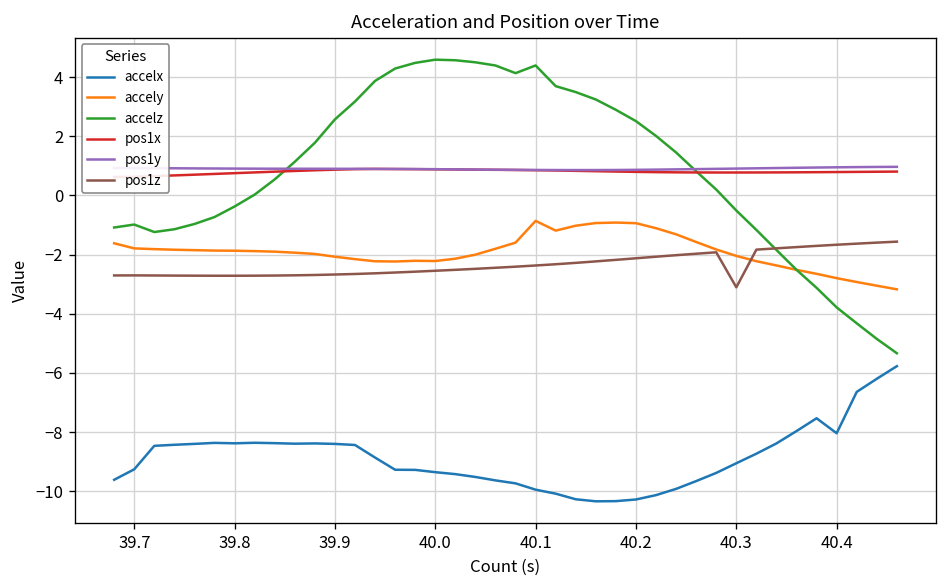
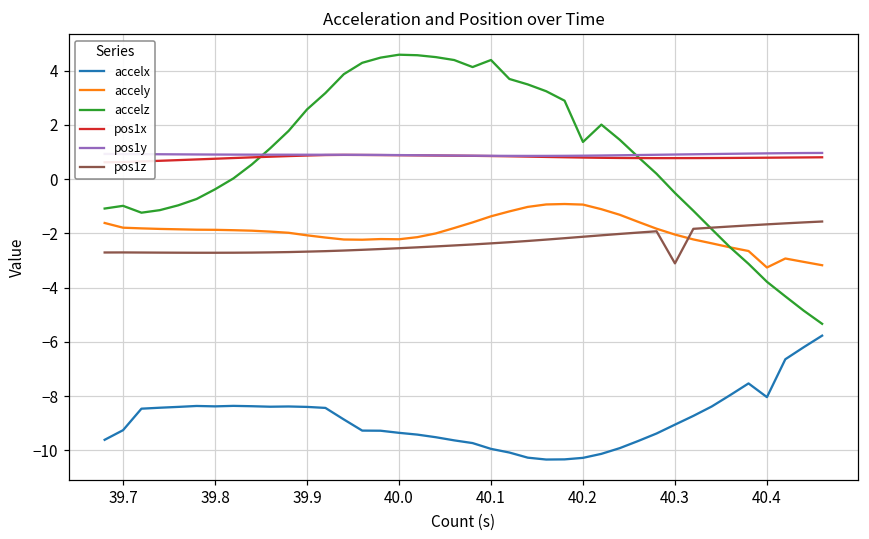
  {
    "accelx": {
      "39.7": -9.3,
      "39.8": -8.4,
      "39.9": -8.4,
      "40.0": -9.4,
      "40.1": -9.9,
      "40.2": -10.3,
      "40.3": -9.1,
      "40.4": -8.0
    },
    "accely": {
      "39.7": -1.8,
      "39.8": -1.9,
      "39.9": -2.1,
      "40.0": -2.2,
-     "40.1": -0.9,
+     "40.1": -1.4,
      "40.2": -0.9,
      "40.3": -2.0,
-     "40.4": -2.8
+     "40.4": -3.3
    },
    "accelz": {
      "39.7": -1.0,
      "39.8": -0.4,
      "39.9": 2.6,
      "40.0": 4.6,
      "40.1": 4.4,
-     "40.2": 2.5,
+     "40.2": 1.4,
      "40.3": -0.5,
      "40.4": -3.8
    },
    "pos1x": {
      "39.8": 0.8,
      "40.3": 0.8,
      "40.4": 0.8
    },
    "pos1y": {
      "39.8": 0.9,
      "40.3": 0.9,
      "40.4": 1.0
    },
    "pos1z": {
      "39.7": -2.7,
      "39.8": -2.7,
      "39.9": -2.7,
      "40.0": -2.5,
      "40.1": -2.4,
      "40.2": -2.1,
      "40.3": -3.1,
      "40.4": -1.7
    }
  }
